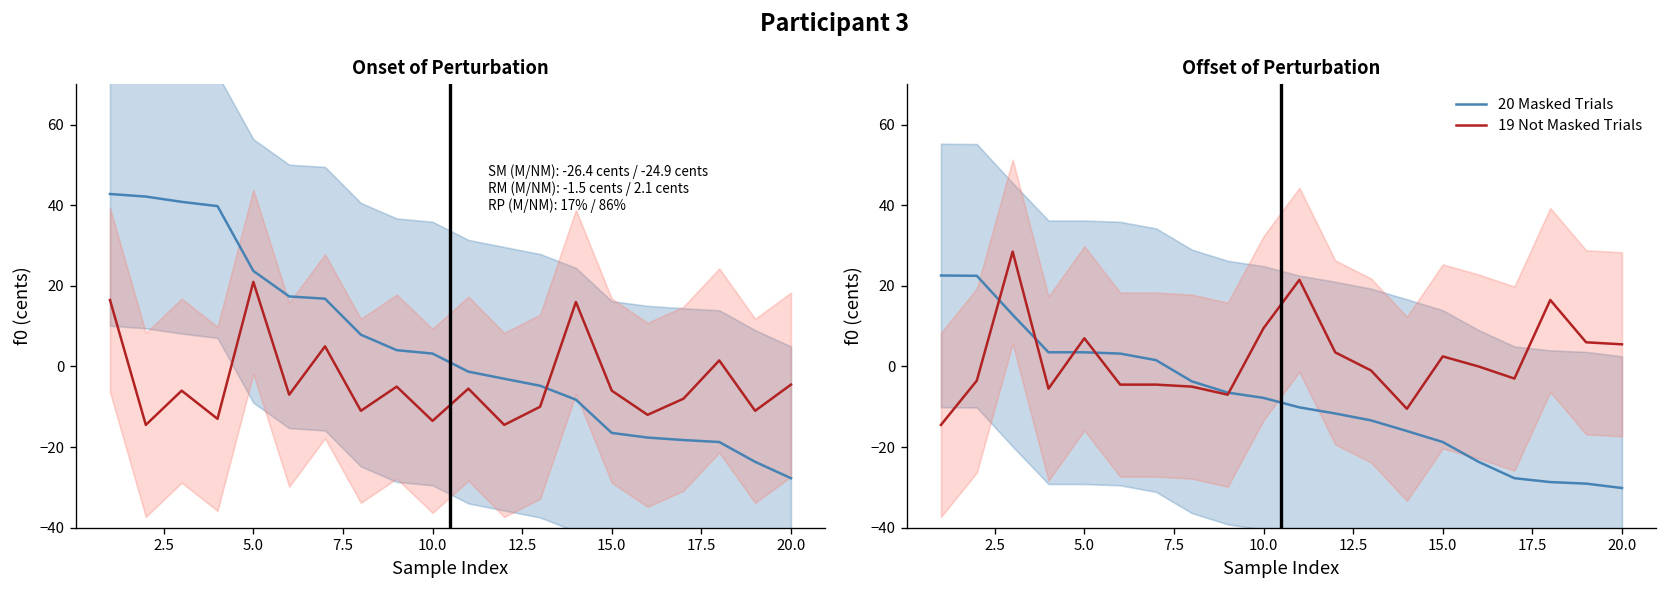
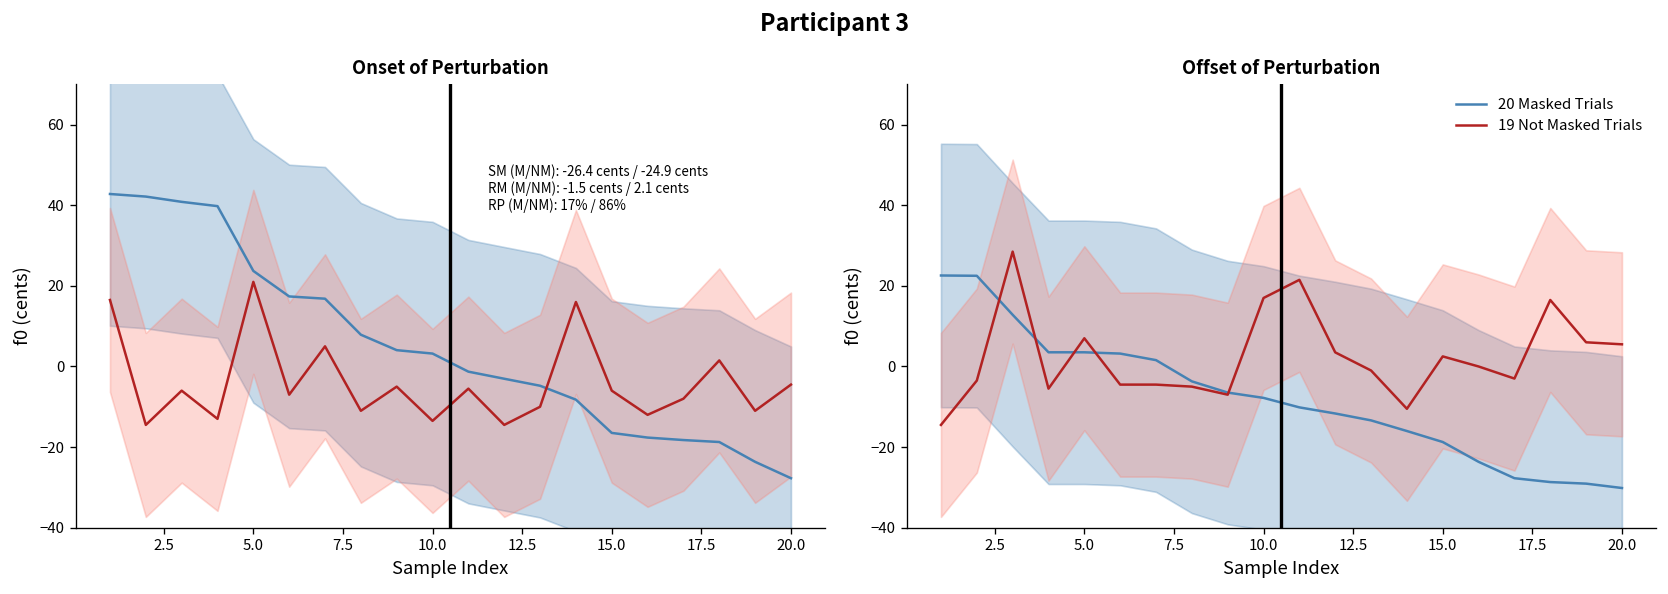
  {
    "Offset of Perturbation": {
      "19 Not Masked Trials": {
        "5.0": 7,
-       "10.0": 10,
+       "10.0": 17,
        "15.0": 3,
        "20.0": 6
      }
    }
  }
